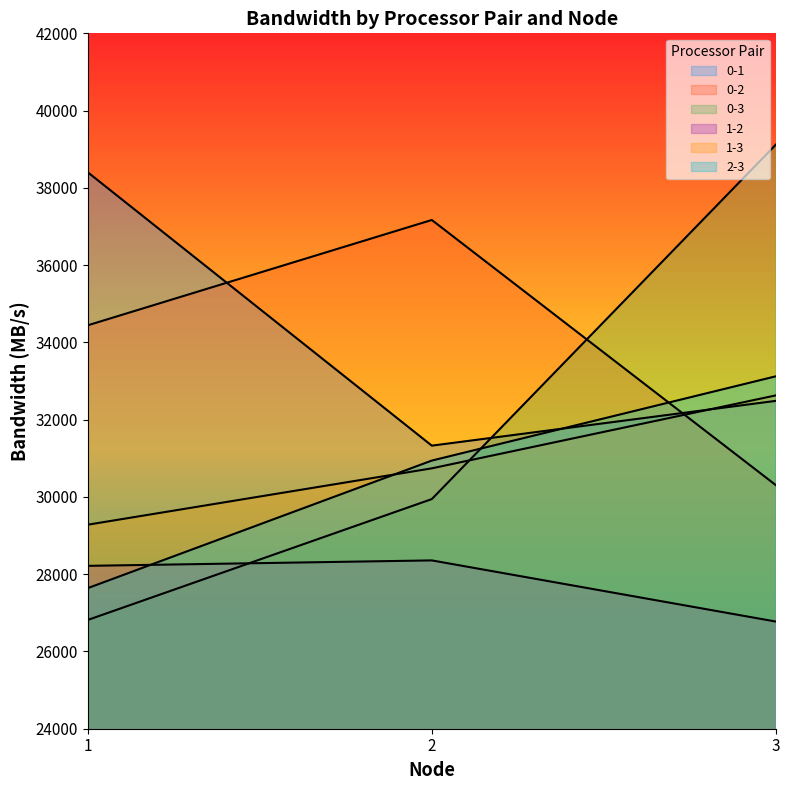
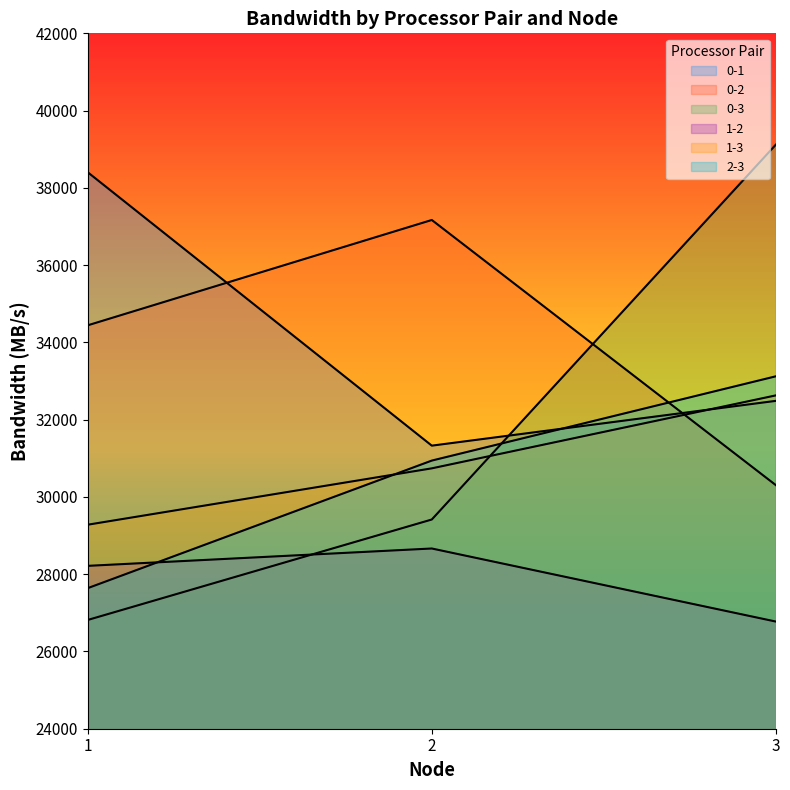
  {
    "0-3": {
-     "2": 29900
+     "2": 29400
    },
    "1-2": {
-     "2": 28400
+     "2": 28700
    }
  }
